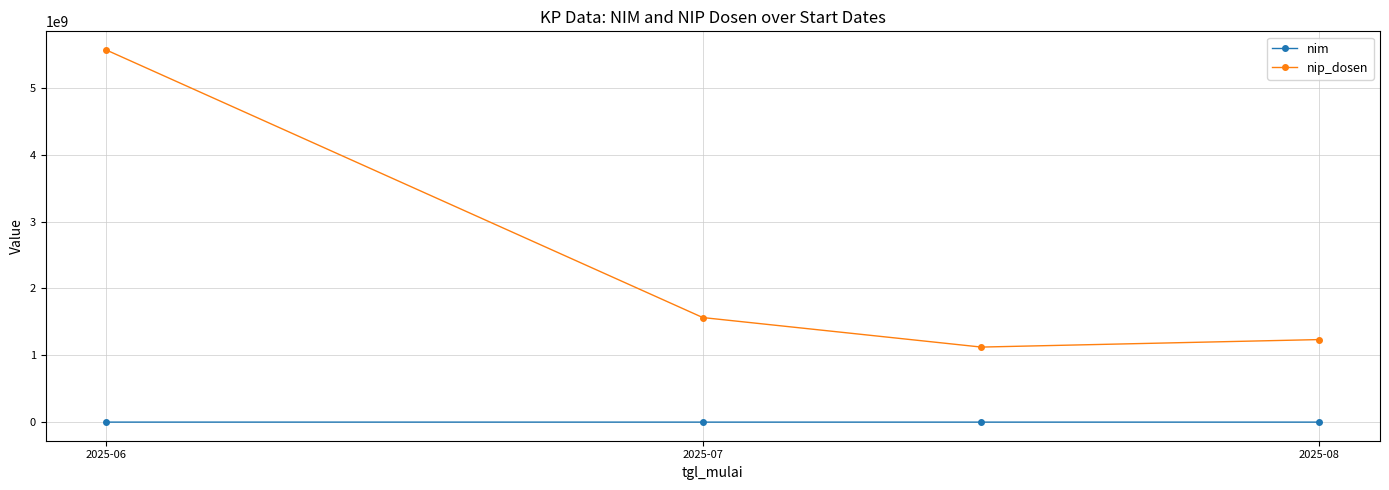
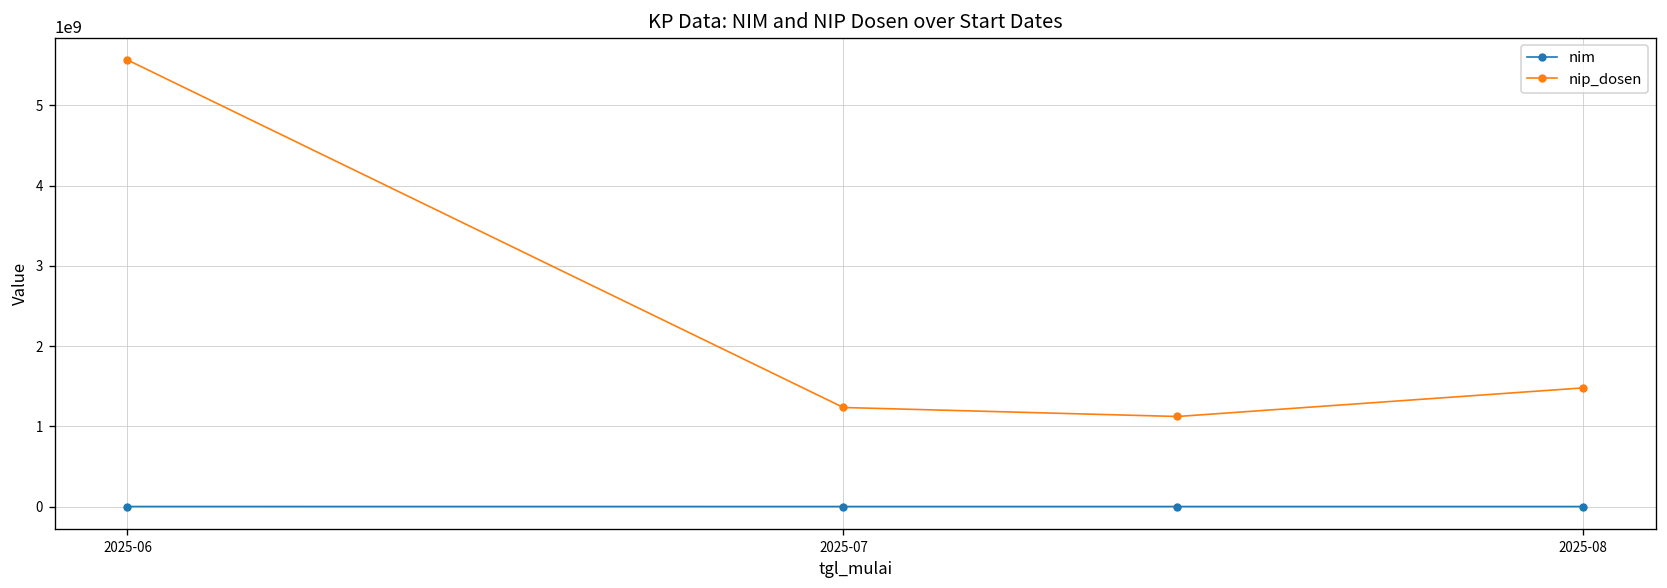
  {
    "nim": {
      "2025-06": 0,
      "2025-07": 0,
      "2025-08": 0
    },
    "nip_dosen": {
      "2025-06": 5600000000,
-     "2025-07": 1600000000,
-     "2025-08": 1200000000
+     "2025-07": 1200000000,
+     "2025-08": 1500000000
    }
  }
